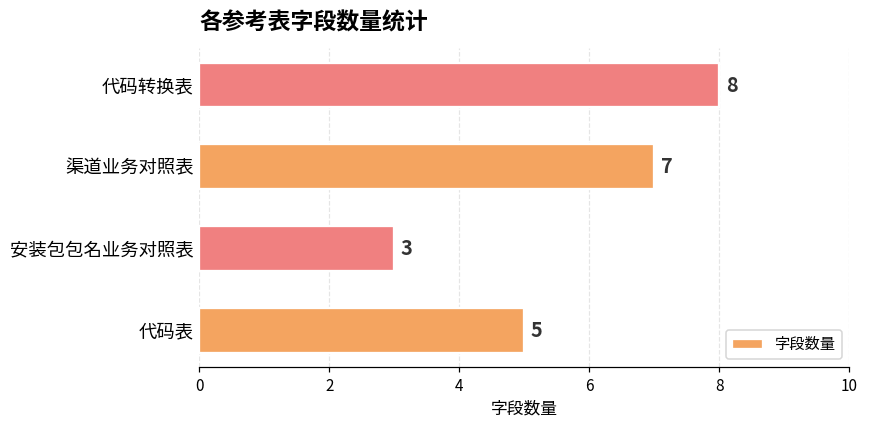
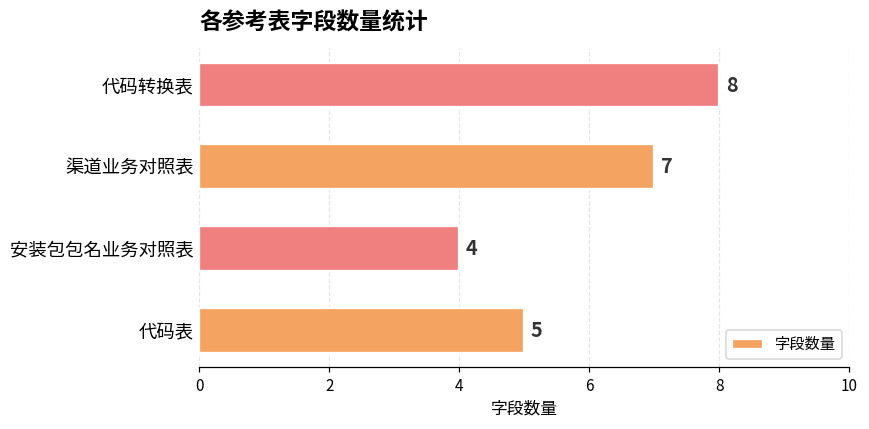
  {
    "代码转换表": 8,
    "渠道业务对照表": 7,
-   "安装包包名业务对照表": 3,
+   "安装包包名业务对照表": 4,
    "代码表": 5
  }
